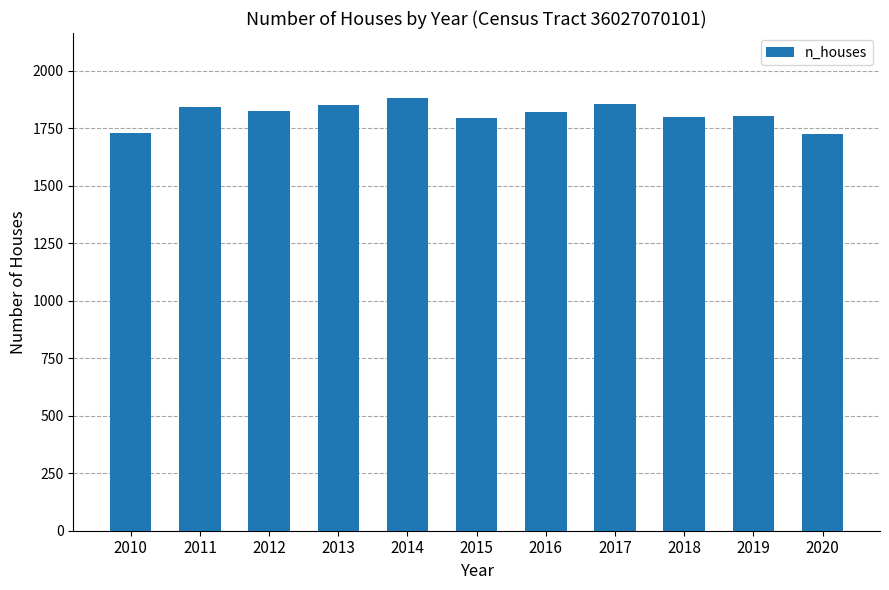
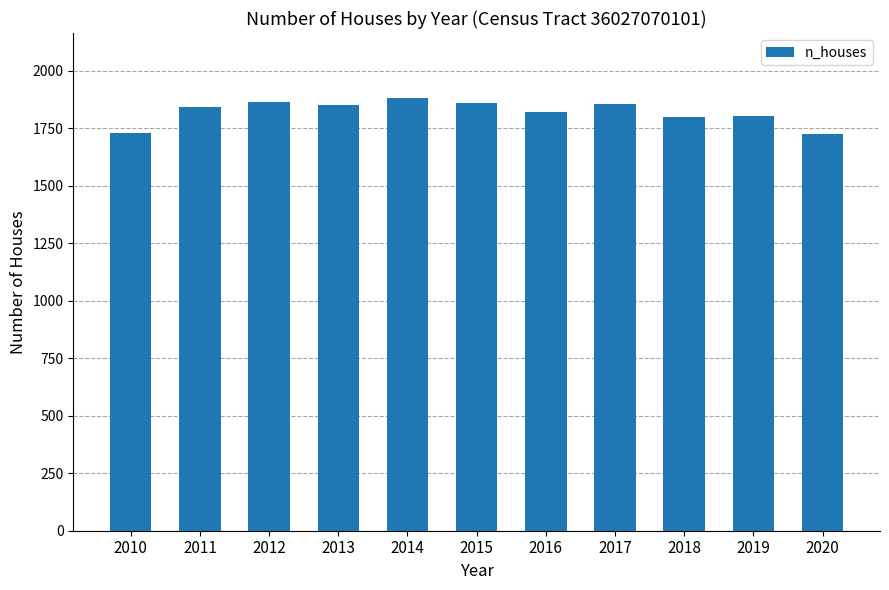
  {
    "2010": 1730,
    "2011": 1840,
-   "2012": 1830,
+   "2012": 1870,
    "2013": 1850,
    "2014": 1880,
-   "2015": 1790,
+   "2015": 1860,
    "2016": 1820,
    "2017": 1860,
    "2018": 1800,
    "2019": 1800,
    "2020": 1730
  }
